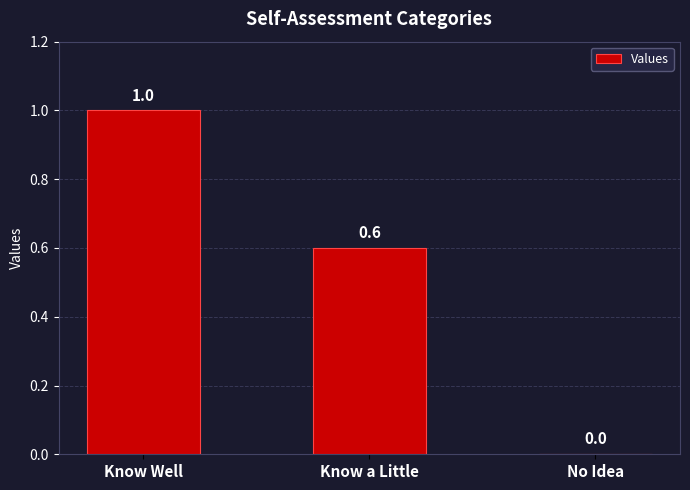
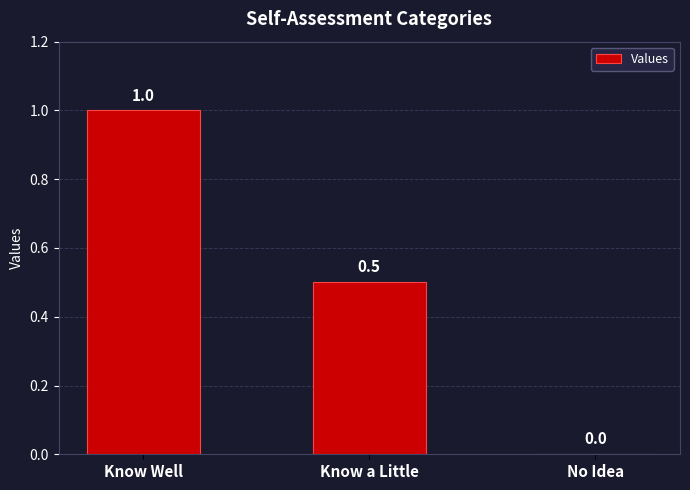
  {
    "Know Well": 1.0,
-   "Know a Little": 0.6,
+   "Know a Little": 0.5,
    "No Idea": 0.0
  }
